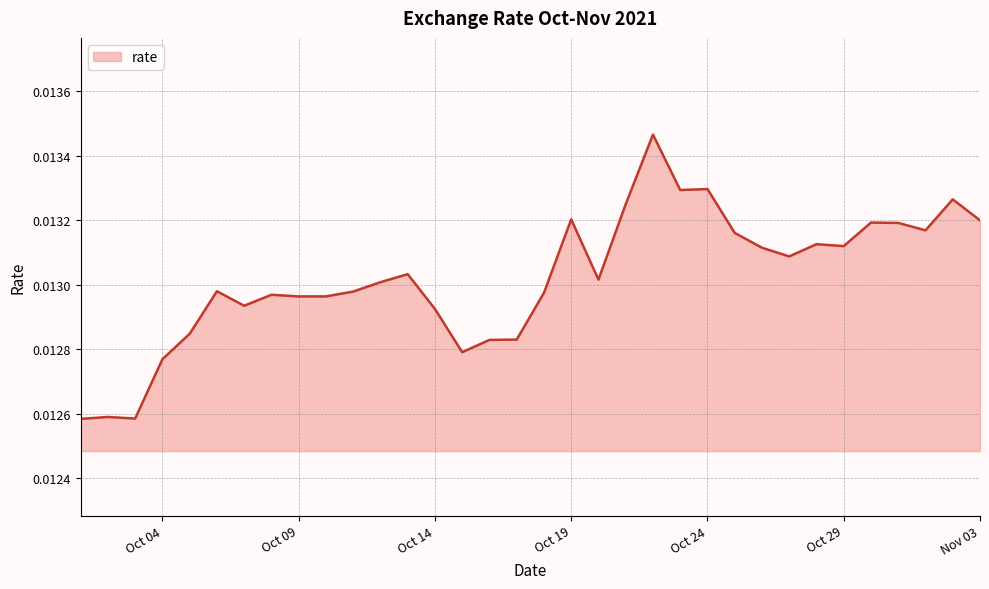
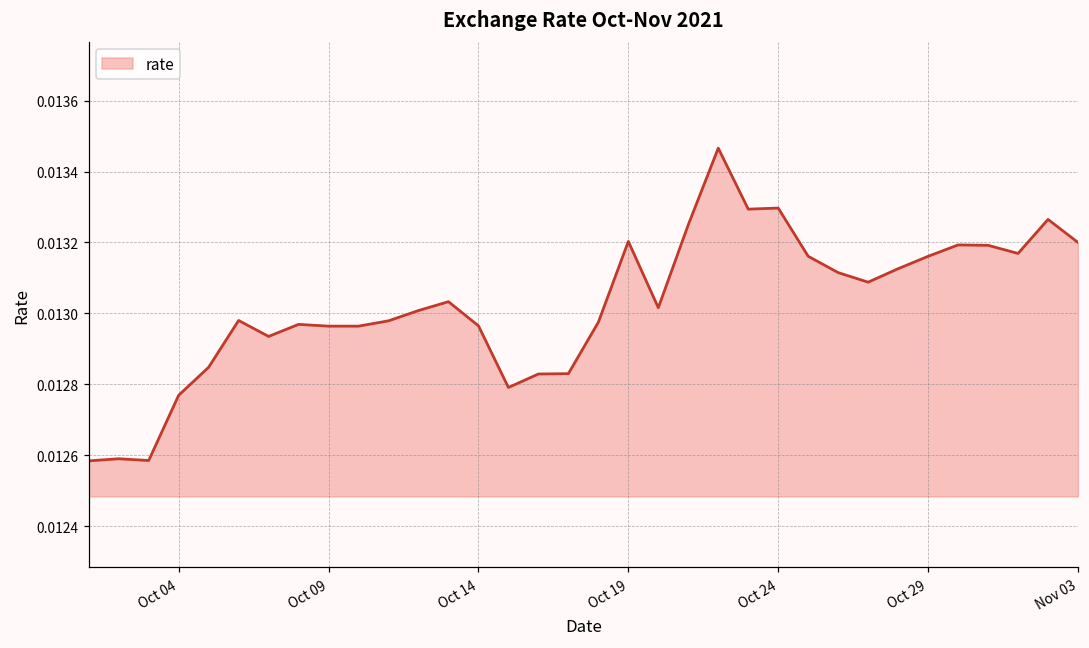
  {
    "Oct 04": 0.01277,
    "Oct 09": 0.01296,
-   "Oct 14": 0.01293,
+   "Oct 14": 0.01297,
    "Oct 19": 0.01320,
    "Oct 24": 0.01330,
-   "Oct 29": 0.01312,
+   "Oct 29": 0.01316,
    "Nov 03": 0.01320
  }
